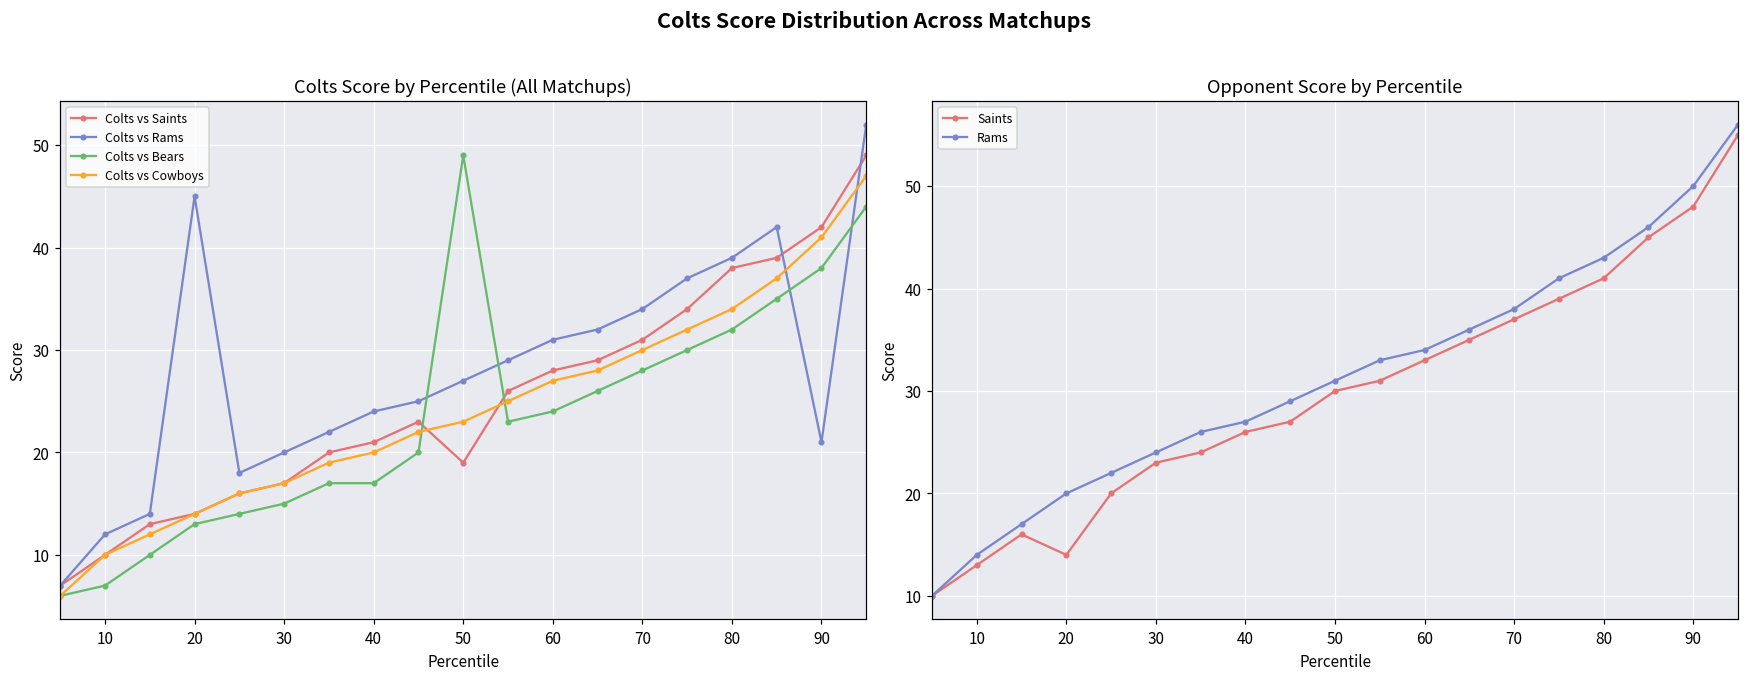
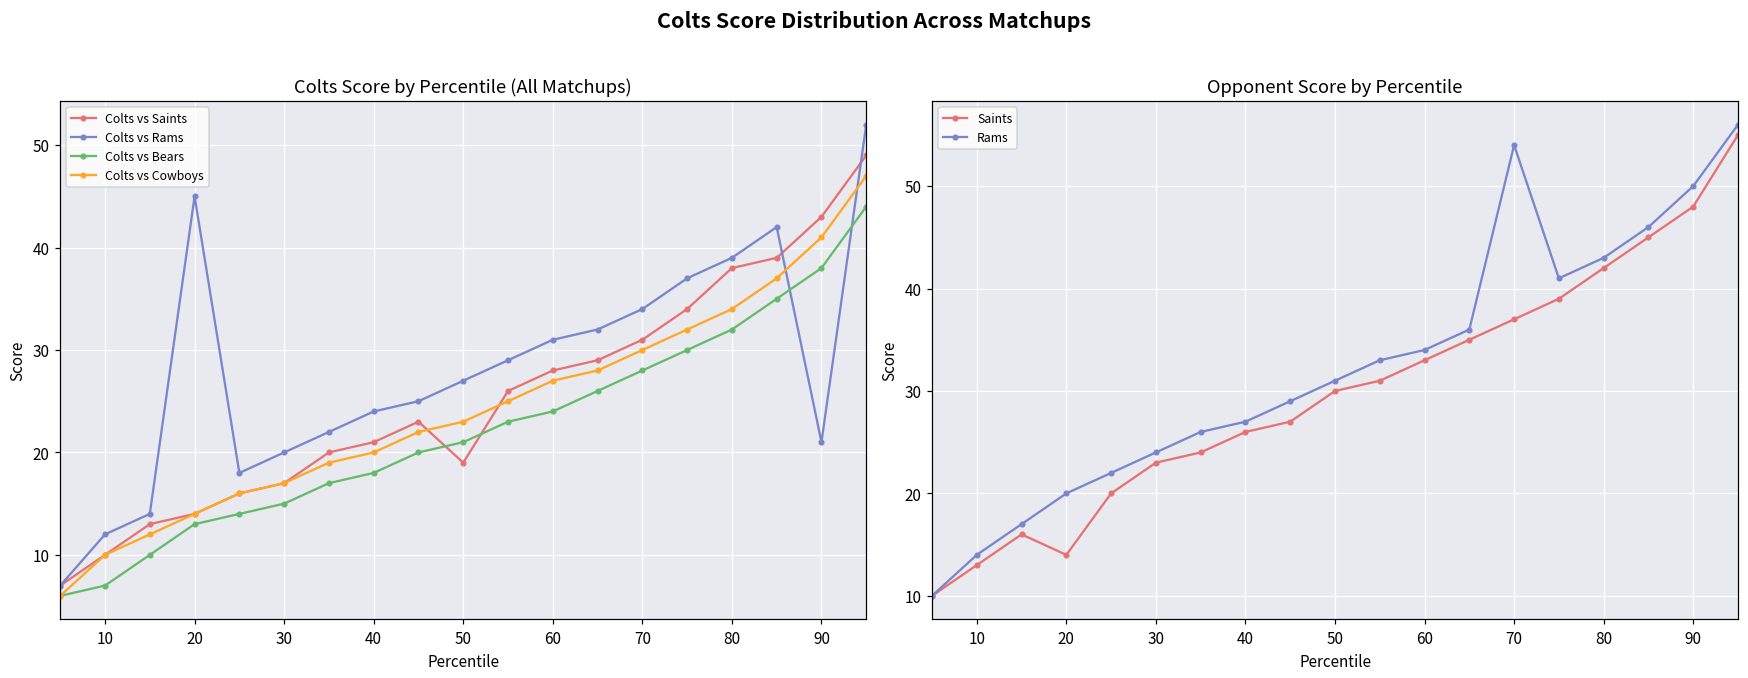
  {
    "Colts Score by Percentile (All Matchups)": {
      "Colts vs Saints": {
        "40": 21,
        "50": 19,
        "60": 28,
        "70": 31,
        "80": 38,
-       "90": 42
+       "90": 43
      },
      "Colts vs Rams": {
        "10": 12,
        "20": 45,
        "30": 20,
        "40": 24,
        "50": 27,
        "60": 31,
        "70": 34,
        "80": 39,
        "90": 21
      },
      "Colts vs Bears": {
        "10": 7,
        "20": 13,
        "30": 15,
-       "40": 17,
-       "50": 49,
+       "40": 18,
+       "50": 21,
        "60": 24,
        "70": 28,
        "80": 32,
        "90": 38
      },
      "Colts vs Cowboys": {
        "40": 20,
        "50": 23,
        "60": 27,
        "70": 30,
        "80": 34,
        "90": 41
      }
    },
    "Opponent Score by Percentile": {
      "Saints": {
        "10": 13,
        "20": 14,
        "30": 23,
        "40": 26,
        "50": 30,
        "60": 33,
        "70": 37,
-       "80": 41,
+       "80": 42,
        "90": 48
      },
      "Rams": {
        "10": 14,
        "20": 20,
        "30": 24,
        "40": 27,
        "50": 31,
        "60": 34,
-       "70": 38,
+       "70": 54,
        "80": 43,
        "90": 50
      }
    }
  }
